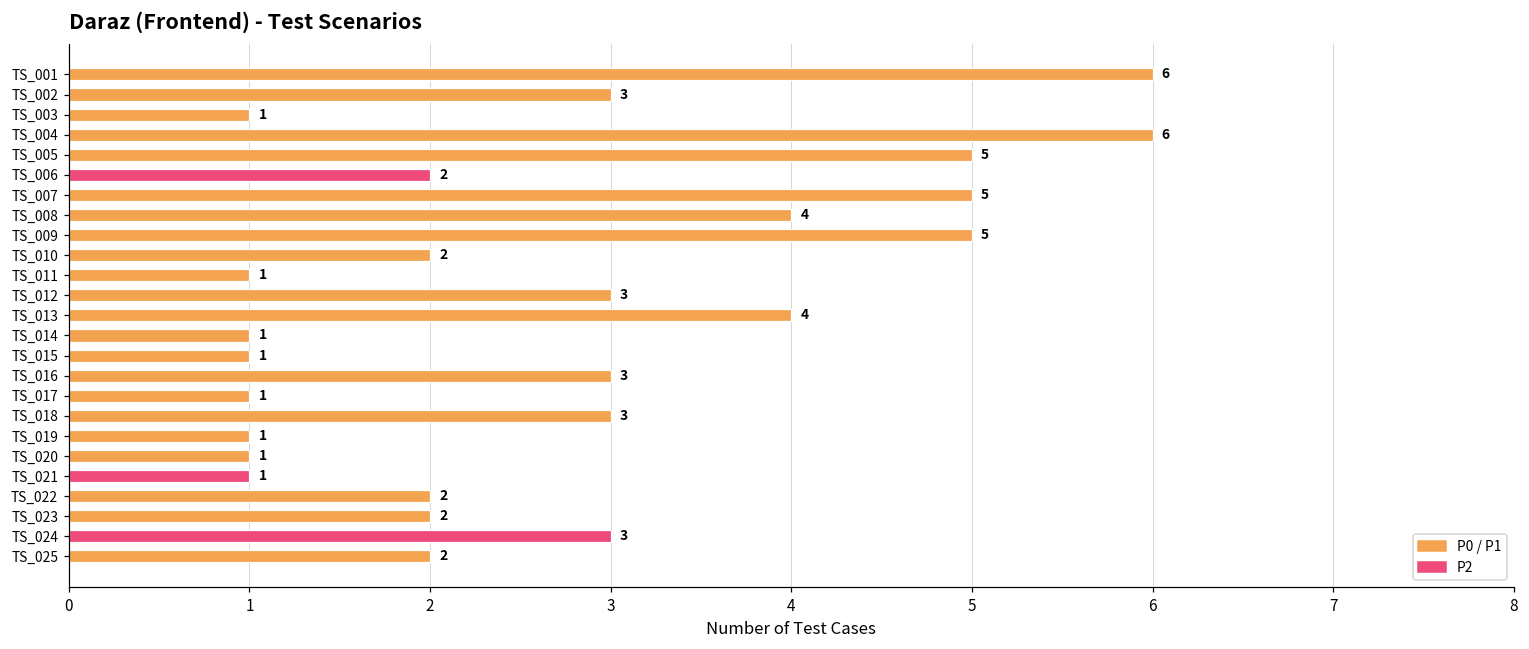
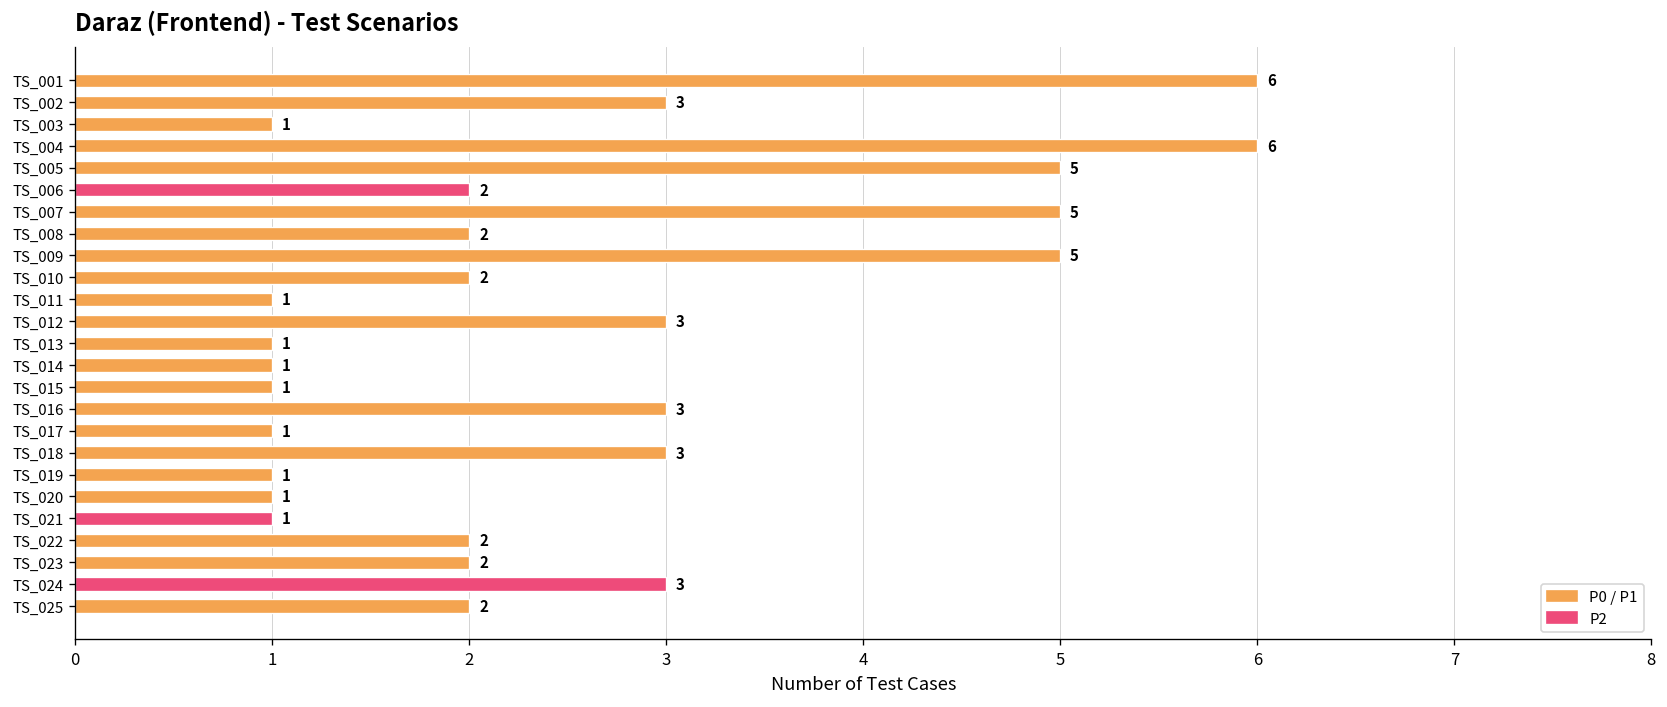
  {
    "TS_001": 6,
    "TS_002": 3,
    "TS_003": 1,
    "TS_004": 6,
    "TS_005": 5,
    "TS_006": 2,
    "TS_007": 5,
-   "TS_008": 4,
+   "TS_008": 2,
    "TS_009": 5,
    "TS_010": 2,
    "TS_011": 1,
    "TS_012": 3,
-   "TS_013": 4,
+   "TS_013": 1,
    "TS_014": 1,
    "TS_015": 1,
    "TS_016": 3,
    "TS_017": 1,
    "TS_018": 3,
    "TS_019": 1,
    "TS_020": 1,
    "TS_021": 1,
    "TS_022": 2,
    "TS_023": 2,
    "TS_024": 3,
    "TS_025": 2
  }
